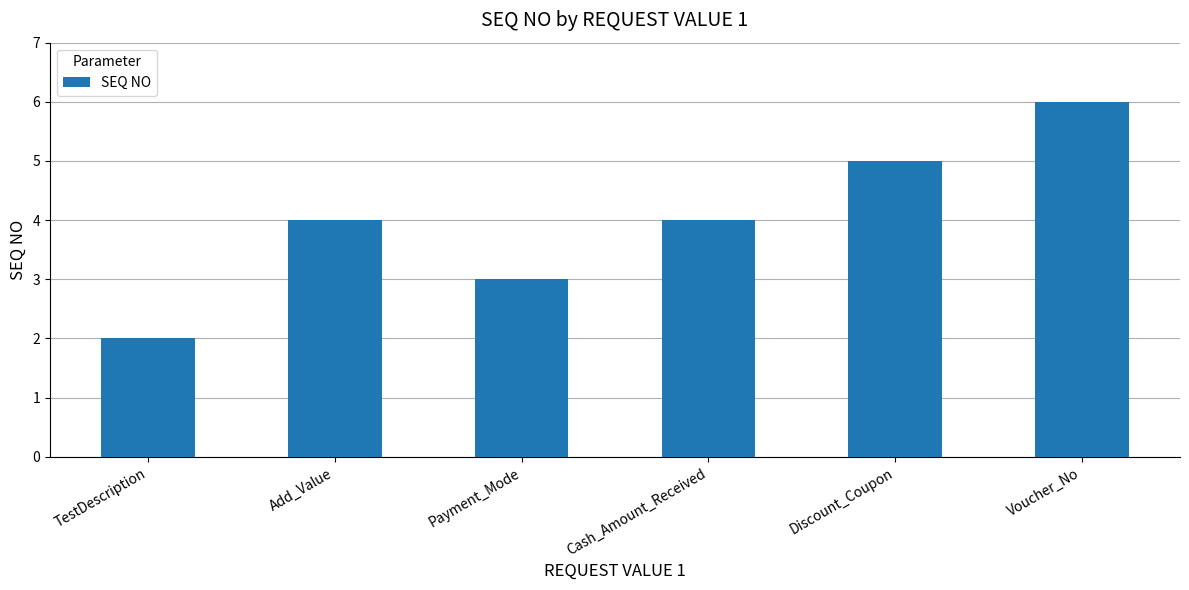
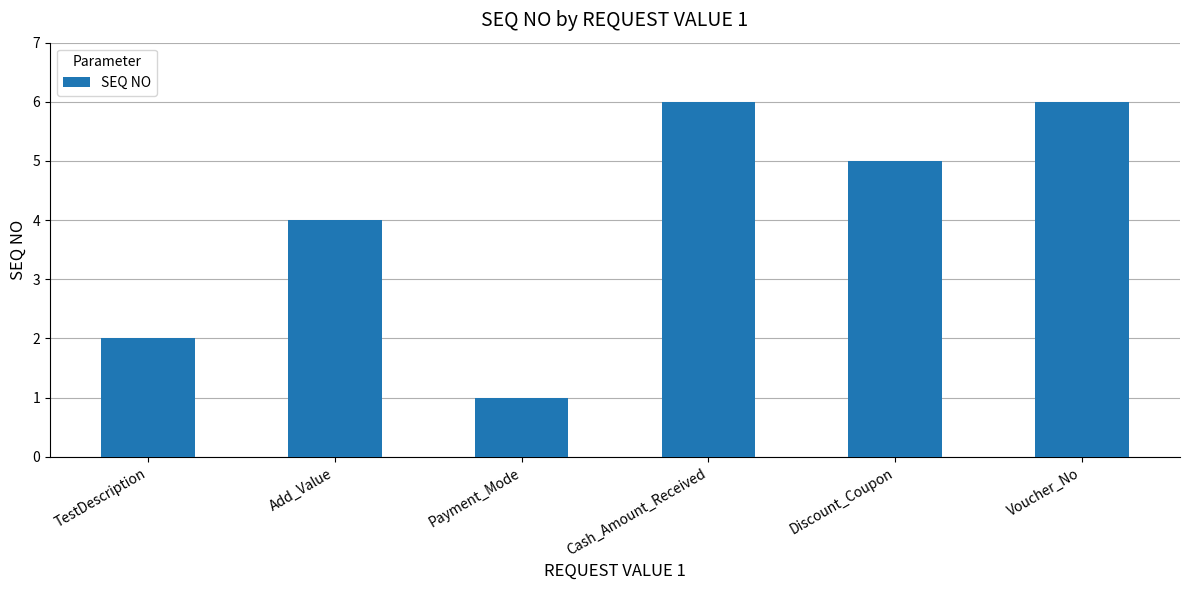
  {
    "TestDescription": 2,
    "Add_Value": 4,
-   "Payment_Mode": 3,
-   "Cash_Amount_Received": 4,
+   "Payment_Mode": 1,
+   "Cash_Amount_Received": 6,
    "Discount_Coupon": 5,
    "Voucher_No": 6
  }
